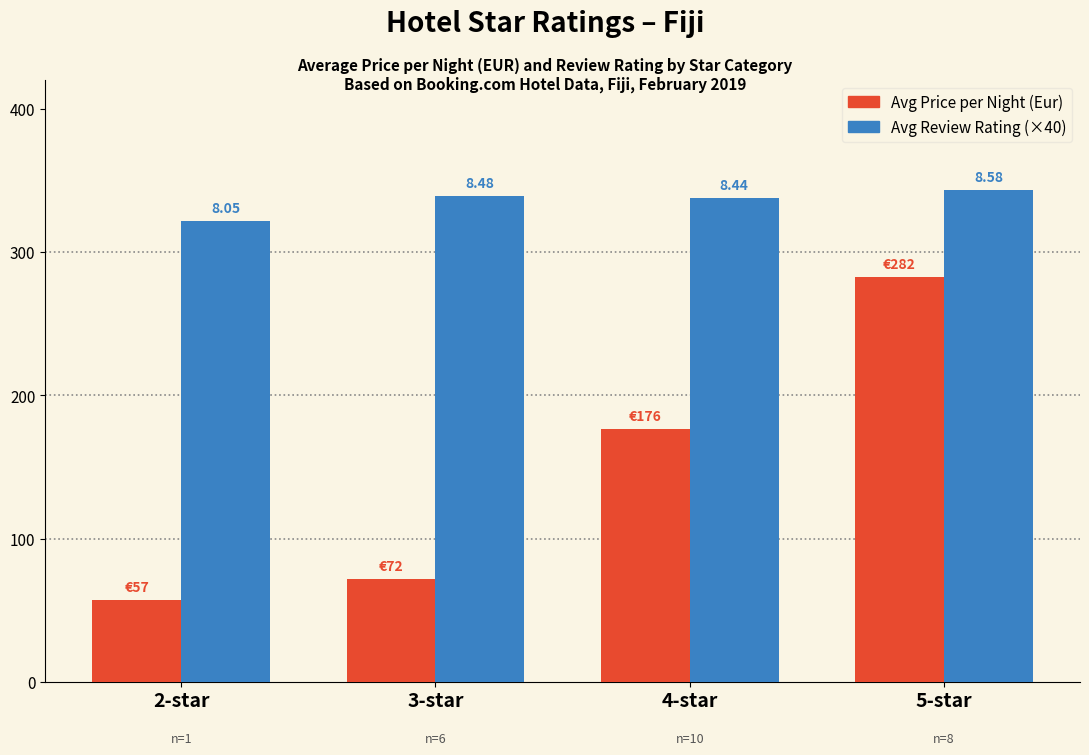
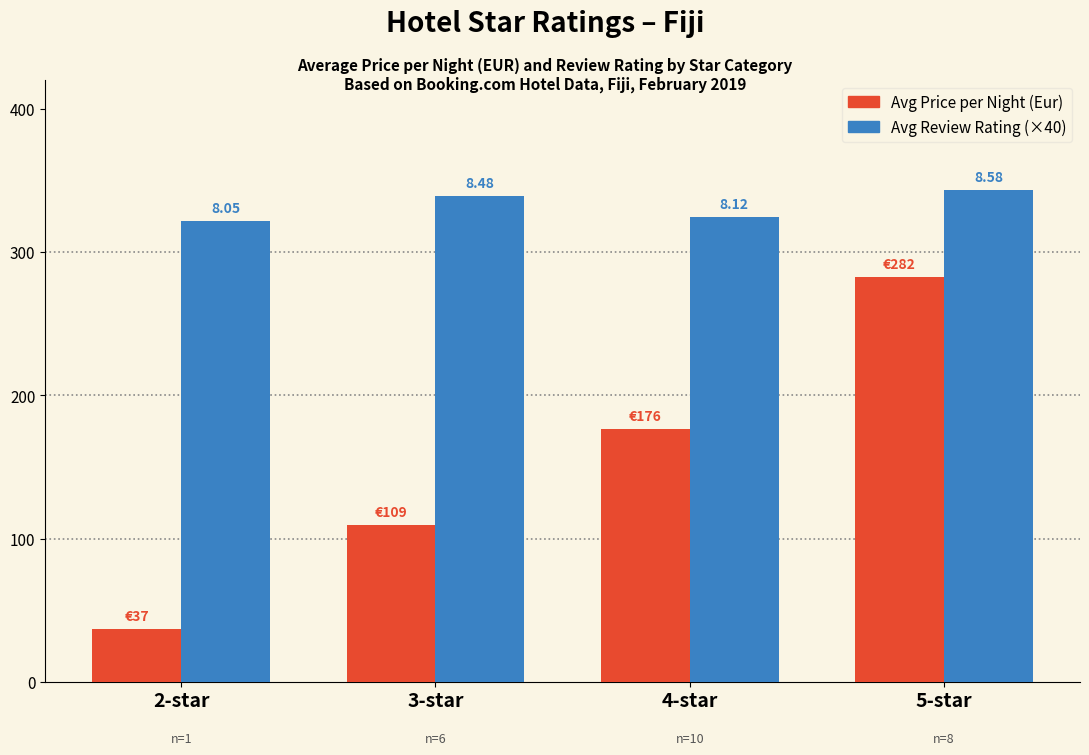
  {
    "Avg Price per Night (Eur)": {
-     "2-star": "€57",
-     "3-star": "€72",
+     "2-star": "€37",
+     "3-star": "€109",
      "4-star": "€176",
      "5-star": "€282"
    },
    "Avg Review Rating (×40)": {
-     "4-star": "8.44"
+     "4-star": "8.12"
    }
  }
